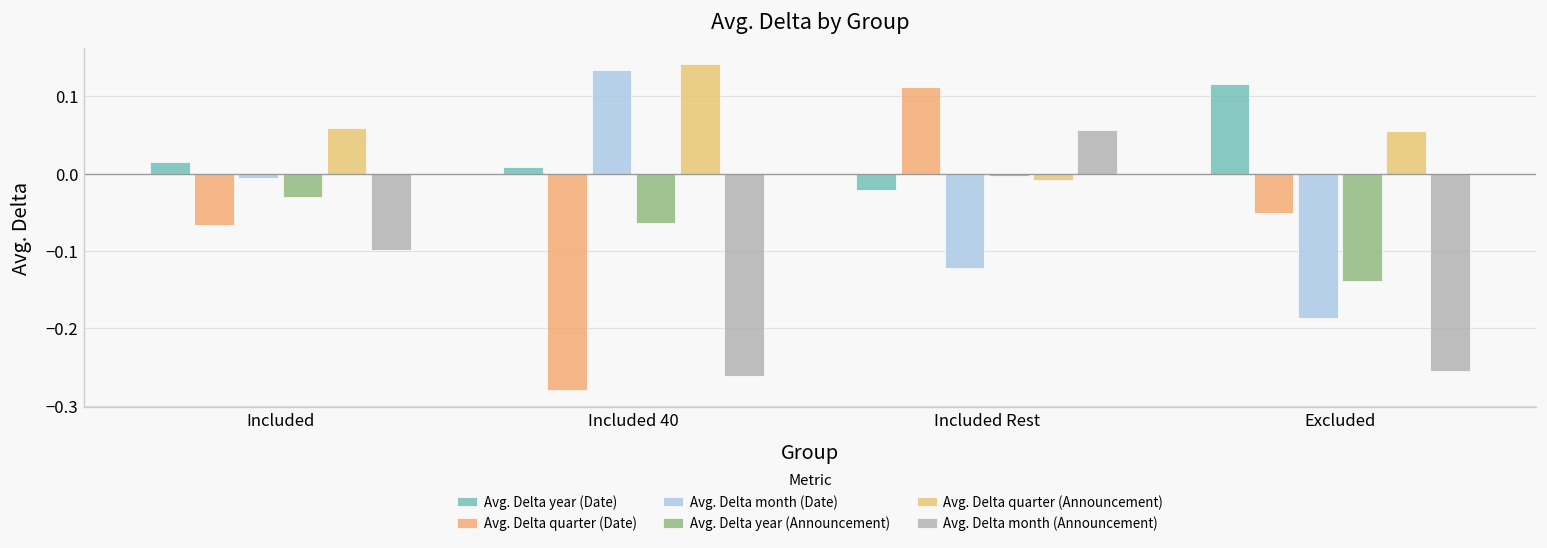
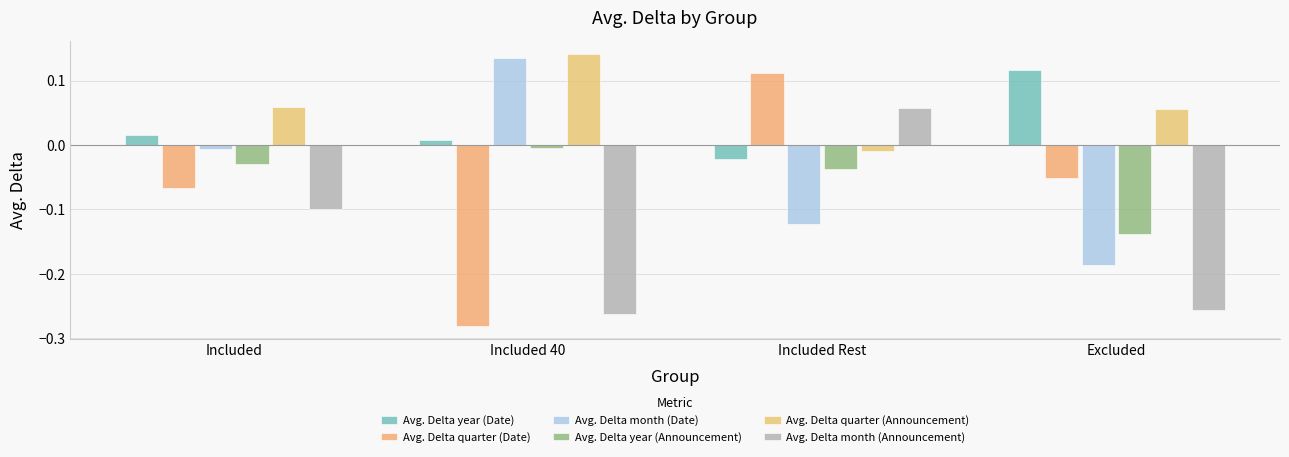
  {
    "Avg. Delta year (Date)": {
      "Included": 0.02,
      "Included 40": 0.01,
      "Included Rest": -0.02,
      "Excluded": 0.12
    },
    "Avg. Delta month (Date)": {
      "Included": -0.01,
      "Included 40": 0.13,
      "Included Rest": -0.12,
      "Excluded": -0.19
    },
    "Avg. Delta year (Announcement)": {
      "Included": -0.03,
-     "Included 40": -0.06,
-     "Included Rest": 0.00,
+     "Included 40": 0.00,
+     "Included Rest": -0.04,
      "Excluded": -0.14
    },
    "Avg. Delta month (Announcement)": {
      "Included": -0.10,
      "Included 40": -0.26,
      "Included Rest": 0.06,
      "Excluded": -0.26
    }
  }
